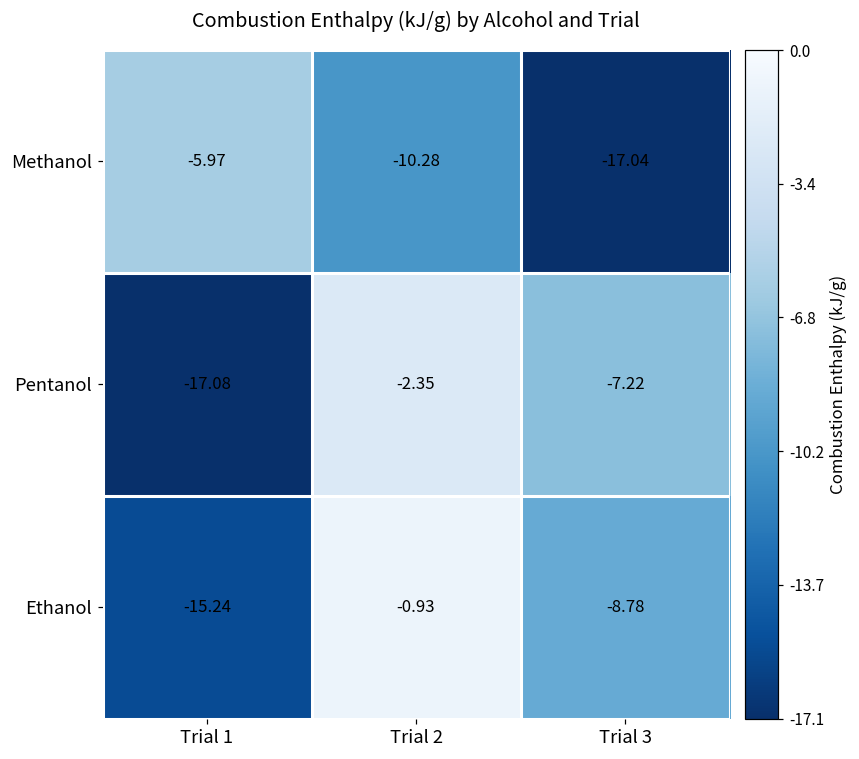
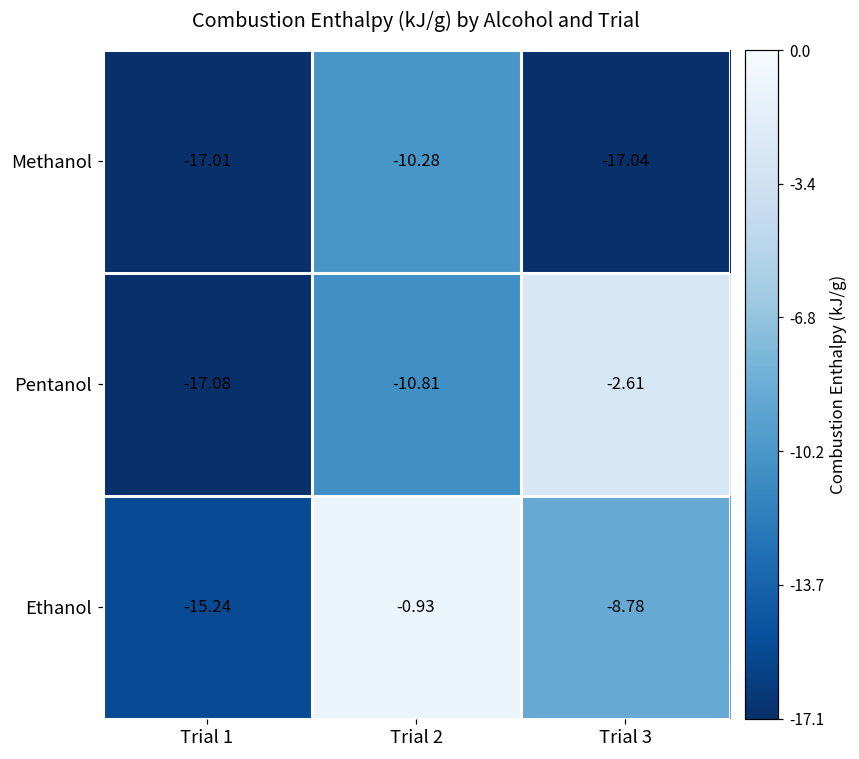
  {
    "Methanol": {
-     "Trial 1": -5.97,
+     "Trial 1": -17.01,
      "Trial 2": -10.28,
      "Trial 3": -17.04
    },
    "Pentanol": {
      "Trial 1": -17.08,
-     "Trial 2": -2.35,
-     "Trial 3": -7.22
+     "Trial 2": -10.81,
+     "Trial 3": -2.61
    },
    "Ethanol": {
      "Trial 1": -15.24,
      "Trial 2": -0.93,
      "Trial 3": -8.78
    }
  }
